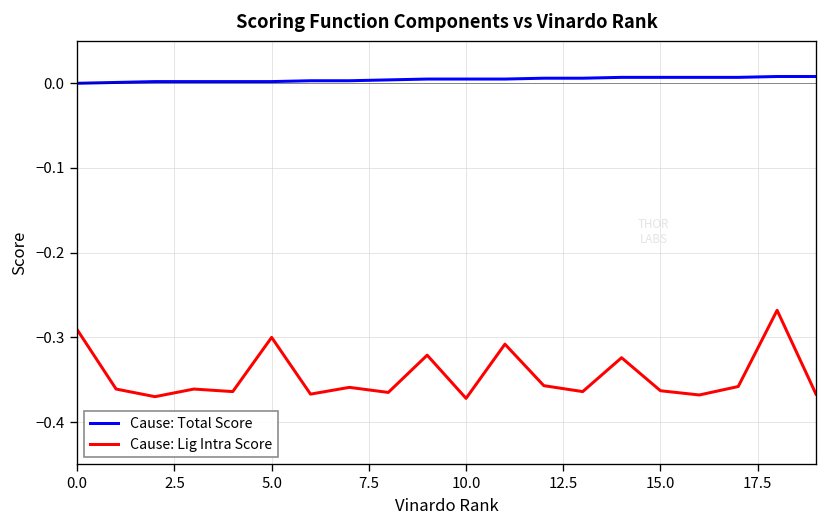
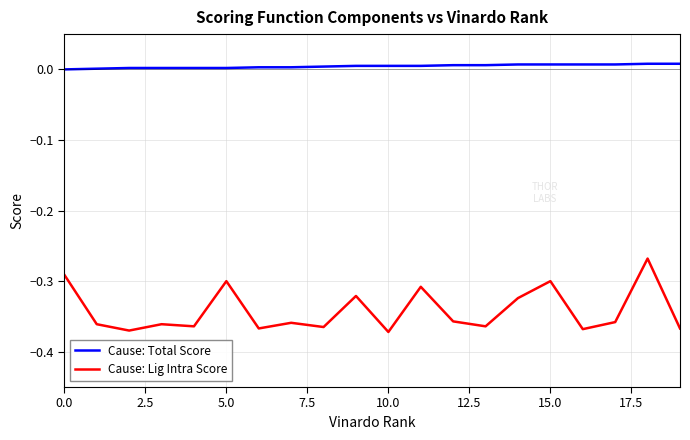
  {
    "Cause: Total Score": {
      "0.0": 0.00,
      "5.0": 0.00,
      "10.0": 0.01,
      "15.0": 0.01
    },
    "Cause: Lig Intra Score": {
      "0.0": -0.29,
      "5.0": -0.30,
      "10.0": -0.37,
-     "15.0": -0.36
+     "15.0": -0.30
    }
  }
